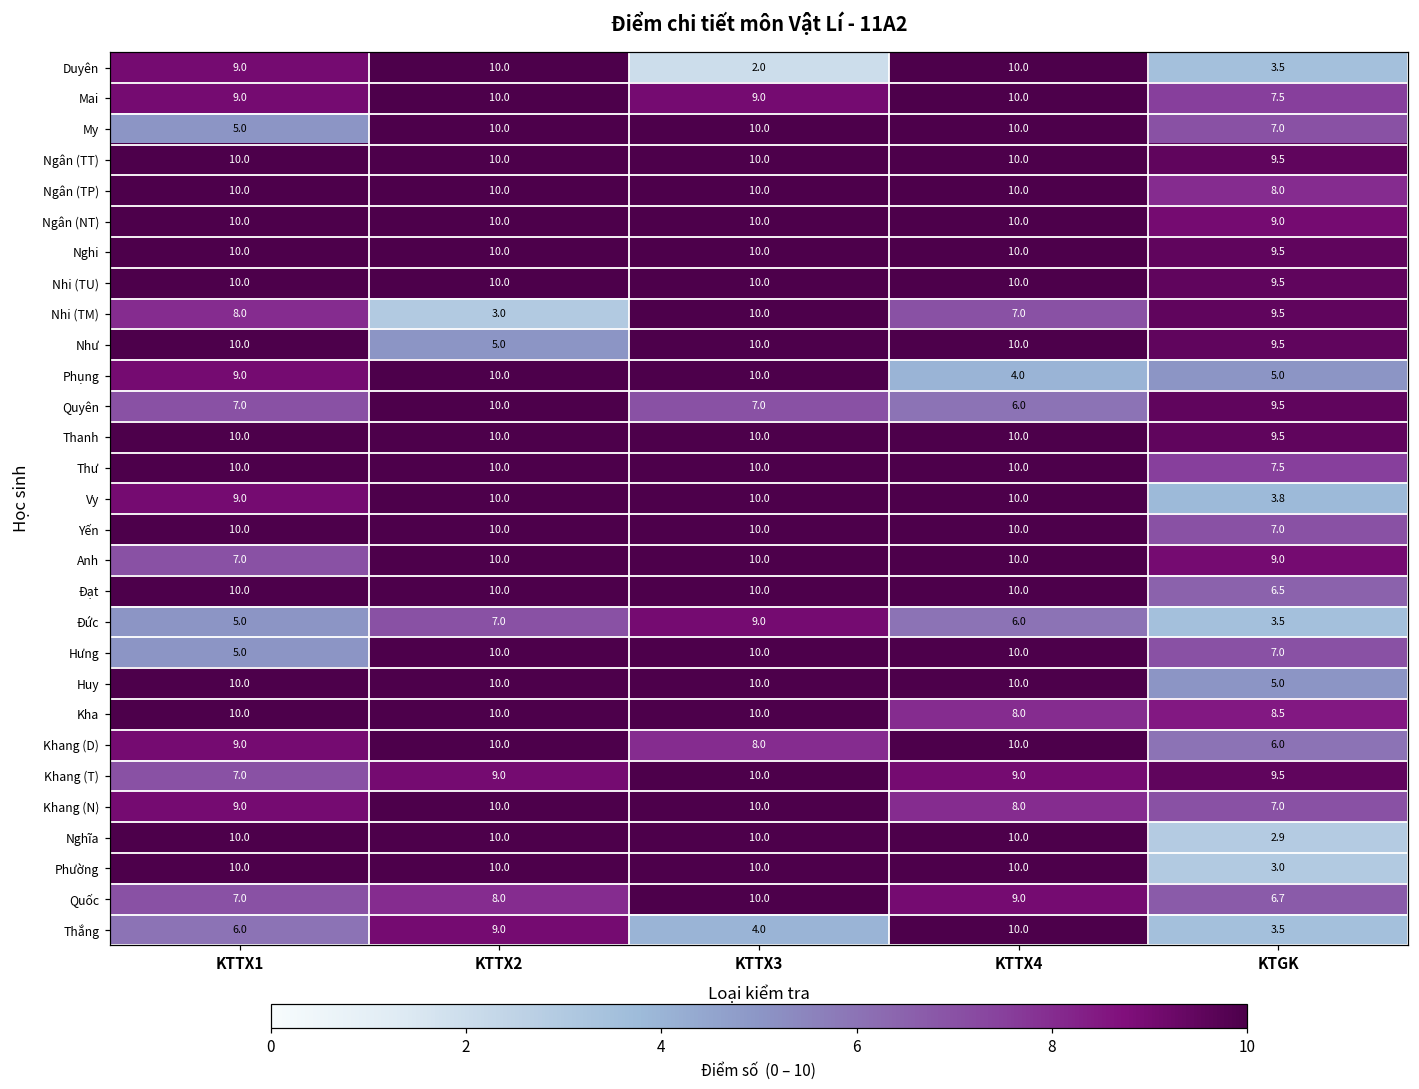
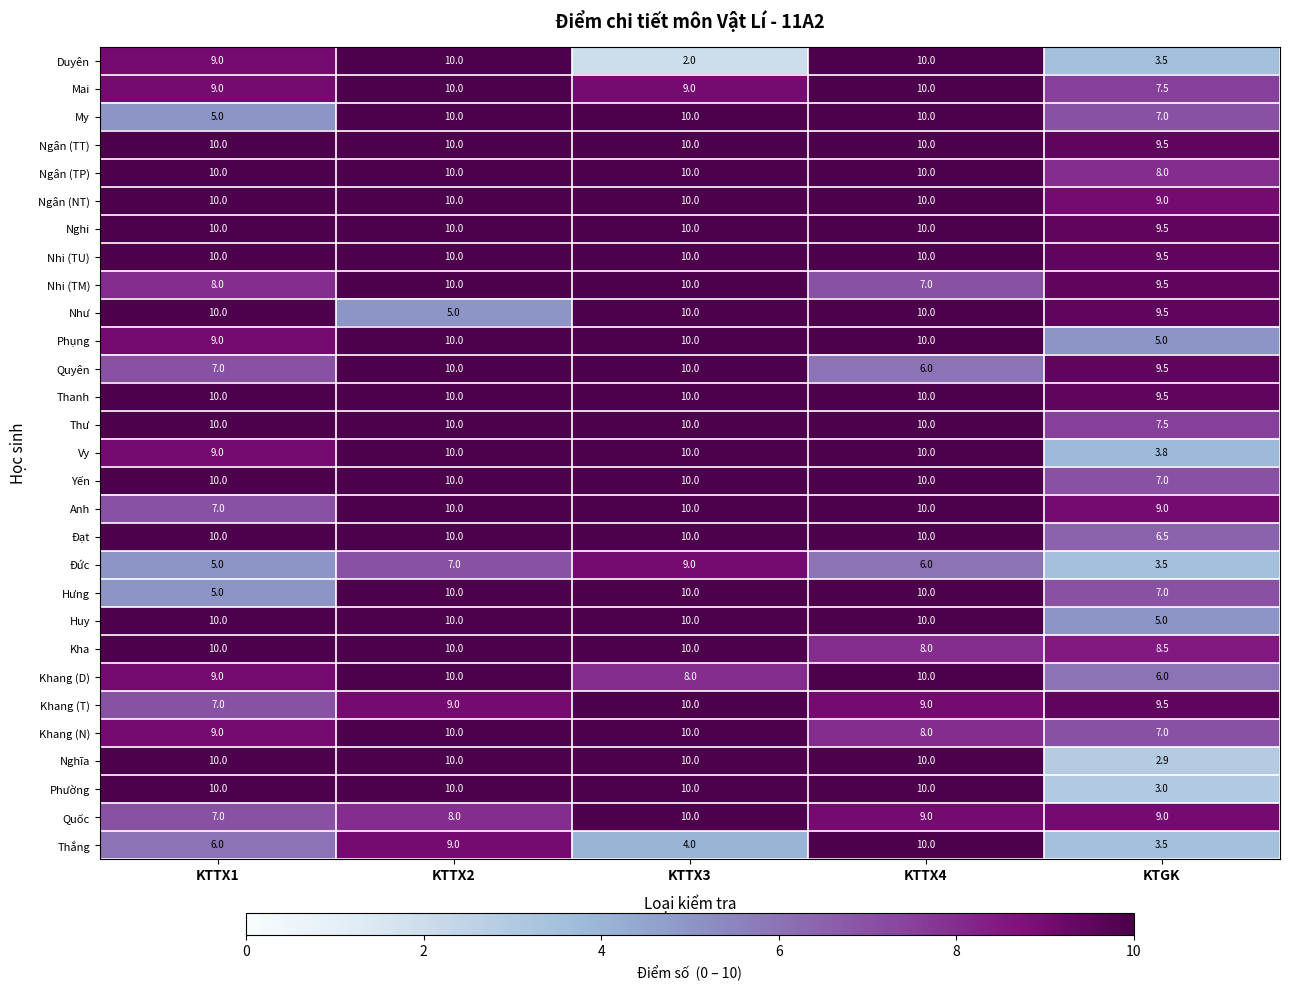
  {
    "Duyên": {
      "KTTX1": 9.0,
      "KTTX2": 10.0,
      "KTTX3": 2.0,
      "KTTX4": 10.0,
      "KTGK": 3.5
    },
    "Mai": {
      "KTTX1": 9.0,
      "KTTX2": 10.0,
      "KTTX3": 9.0,
      "KTTX4": 10.0,
      "KTGK": 7.5
    },
    "My": {
      "KTTX1": 5.0,
      "KTTX2": 10.0,
      "KTTX3": 10.0,
      "KTTX4": 10.0,
      "KTGK": 7.0
    },
    "Ngân (TT)": {
      "KTTX1": 10.0,
      "KTTX2": 10.0,
      "KTTX3": 10.0,
      "KTTX4": 10.0,
      "KTGK": 9.5
    },
    "Ngân (TP)": {
      "KTTX1": 10.0,
      "KTTX2": 10.0,
      "KTTX3": 10.0,
      "KTTX4": 10.0,
      "KTGK": 8.0
    },
    "Ngân (NT)": {
      "KTTX1": 10.0,
      "KTTX2": 10.0,
      "KTTX3": 10.0,
      "KTTX4": 10.0,
      "KTGK": 9.0
    },
    "Nghi": {
      "KTTX1": 10.0,
      "KTTX2": 10.0,
      "KTTX3": 10.0,
      "KTTX4": 10.0,
      "KTGK": 9.5
    },
    "Nhi (TU)": {
      "KTTX1": 10.0,
      "KTTX2": 10.0,
      "KTTX3": 10.0,
      "KTTX4": 10.0,
      "KTGK": 9.5
    },
    "Nhi (TM)": {
      "KTTX1": 8.0,
-     "KTTX2": 3.0,
+     "KTTX2": 10.0,
      "KTTX3": 10.0,
      "KTTX4": 7.0,
      "KTGK": 9.5
    },
    "Như": {
      "KTTX1": 10.0,
      "KTTX2": 5.0,
      "KTTX3": 10.0,
      "KTTX4": 10.0,
      "KTGK": 9.5
    },
    "Phụng": {
      "KTTX1": 9.0,
      "KTTX2": 10.0,
      "KTTX3": 10.0,
-     "KTTX4": 4.0,
+     "KTTX4": 10.0,
      "KTGK": 5.0
    },
    "Quyên": {
      "KTTX1": 7.0,
      "KTTX2": 10.0,
-     "KTTX3": 7.0,
+     "KTTX3": 10.0,
      "KTTX4": 6.0,
      "KTGK": 9.5
    },
    "Thanh": {
      "KTTX1": 10.0,
      "KTTX2": 10.0,
      "KTTX3": 10.0,
      "KTTX4": 10.0,
      "KTGK": 9.5
    },
    "Thư": {
      "KTTX1": 10.0,
      "KTTX2": 10.0,
      "KTTX3": 10.0,
      "KTTX4": 10.0,
      "KTGK": 7.5
    },
    "Vy": {
      "KTTX1": 9.0,
      "KTTX2": 10.0,
      "KTTX3": 10.0,
      "KTTX4": 10.0,
      "KTGK": 3.8
    },
    "Yến": {
      "KTTX1": 10.0,
      "KTTX2": 10.0,
      "KTTX3": 10.0,
      "KTTX4": 10.0,
      "KTGK": 7.0
    },
    "Anh": {
      "KTTX1": 7.0,
      "KTTX2": 10.0,
      "KTTX3": 10.0,
      "KTTX4": 10.0,
      "KTGK": 9.0
    },
    "Đạt": {
      "KTTX1": 10.0,
      "KTTX2": 10.0,
      "KTTX3": 10.0,
      "KTTX4": 10.0,
      "KTGK": 6.5
    },
    "Đức": {
      "KTTX1": 5.0,
      "KTTX2": 7.0,
      "KTTX3": 9.0,
      "KTTX4": 6.0,
      "KTGK": 3.5
    },
    "Hưng": {
      "KTTX1": 5.0,
      "KTTX2": 10.0,
      "KTTX3": 10.0,
      "KTTX4": 10.0,
      "KTGK": 7.0
    },
    "Huy": {
      "KTTX1": 10.0,
      "KTTX2": 10.0,
      "KTTX3": 10.0,
      "KTTX4": 10.0,
      "KTGK": 5.0
    },
    "Kha": {
      "KTTX1": 10.0,
      "KTTX2": 10.0,
      "KTTX3": 10.0,
      "KTTX4": 8.0,
      "KTGK": 8.5
    },
    "Khang (D)": {
      "KTTX1": 9.0,
      "KTTX2": 10.0,
      "KTTX3": 8.0,
      "KTTX4": 10.0,
      "KTGK": 6.0
    },
    "Khang (T)": {
      "KTTX1": 7.0,
      "KTTX2": 9.0,
      "KTTX3": 10.0,
      "KTTX4": 9.0,
      "KTGK": 9.5
    },
    "Khang (N)": {
      "KTTX1": 9.0,
      "KTTX2": 10.0,
      "KTTX3": 10.0,
      "KTTX4": 8.0,
      "KTGK": 7.0
    },
    "Nghĩa": {
      "KTTX1": 10.0,
      "KTTX2": 10.0,
      "KTTX3": 10.0,
      "KTTX4": 10.0,
      "KTGK": 2.9
    },
    "Phường": {
      "KTTX1": 10.0,
      "KTTX2": 10.0,
      "KTTX3": 10.0,
      "KTTX4": 10.0,
      "KTGK": 3.0
    },
    "Quốc": {
      "KTTX1": 7.0,
      "KTTX2": 8.0,
      "KTTX3": 10.0,
      "KTTX4": 9.0,
-     "KTGK": 6.7
+     "KTGK": 9.0
    },
    "Thắng": {
      "KTTX1": 6.0,
      "KTTX2": 9.0,
      "KTTX3": 4.0,
      "KTTX4": 10.0,
      "KTGK": 3.5
    }
  }
